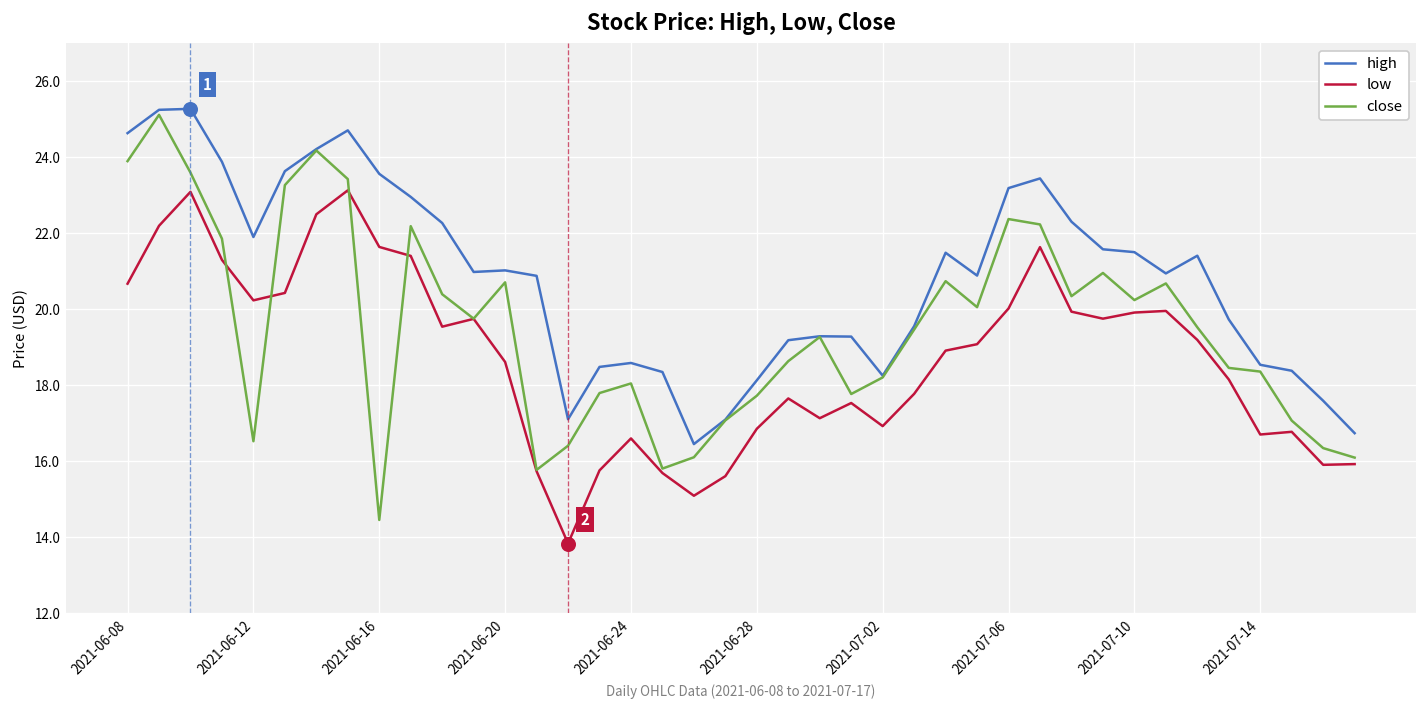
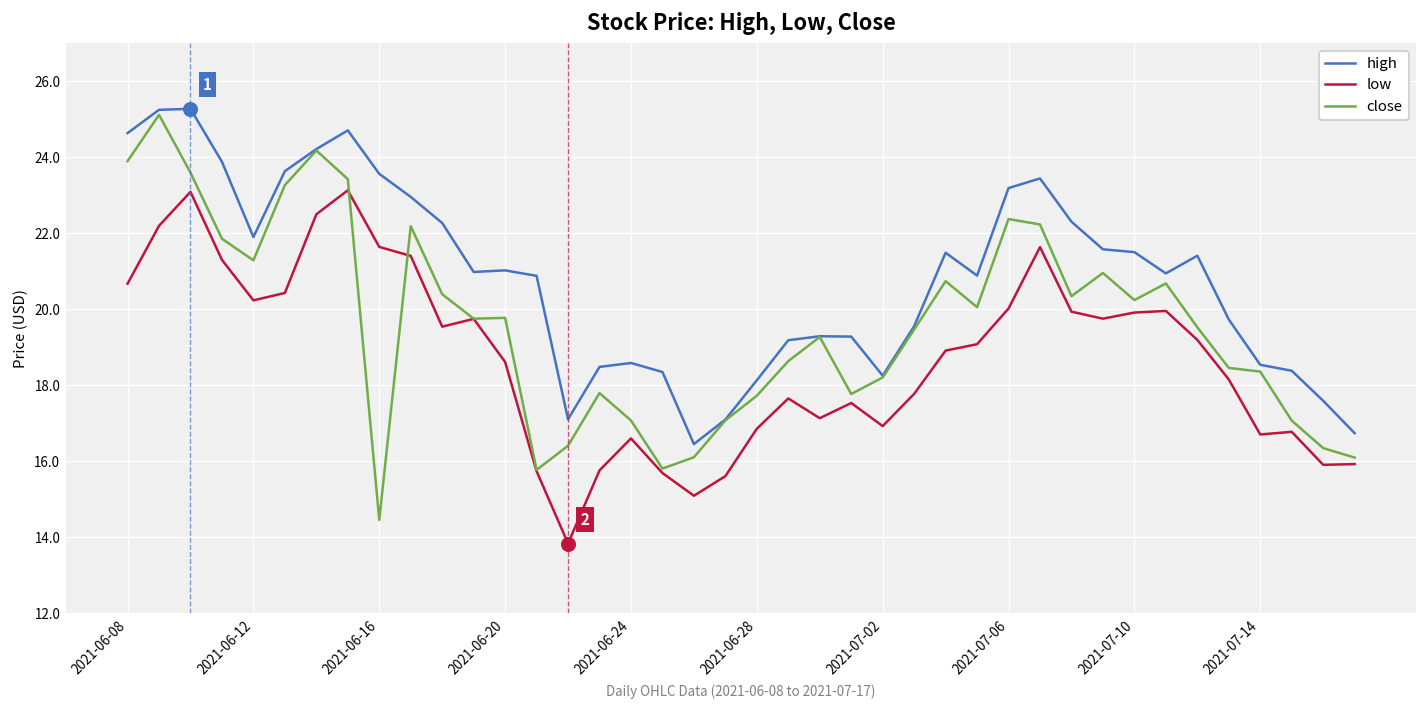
  {
    "close": {
      "2021-06-08": 23.9,
-     "2021-06-12": 16.5,
+     "2021-06-12": 21.3,
      "2021-06-16": 14.5,
-     "2021-06-20": 20.7,
-     "2021-06-24": 18.0,
+     "2021-06-20": 19.8,
+     "2021-06-24": 17.1,
      "2021-06-28": 17.7,
      "2021-07-06": 22.4,
      "2021-07-10": 20.2,
      "2021-07-14": 18.4
    }
  }
